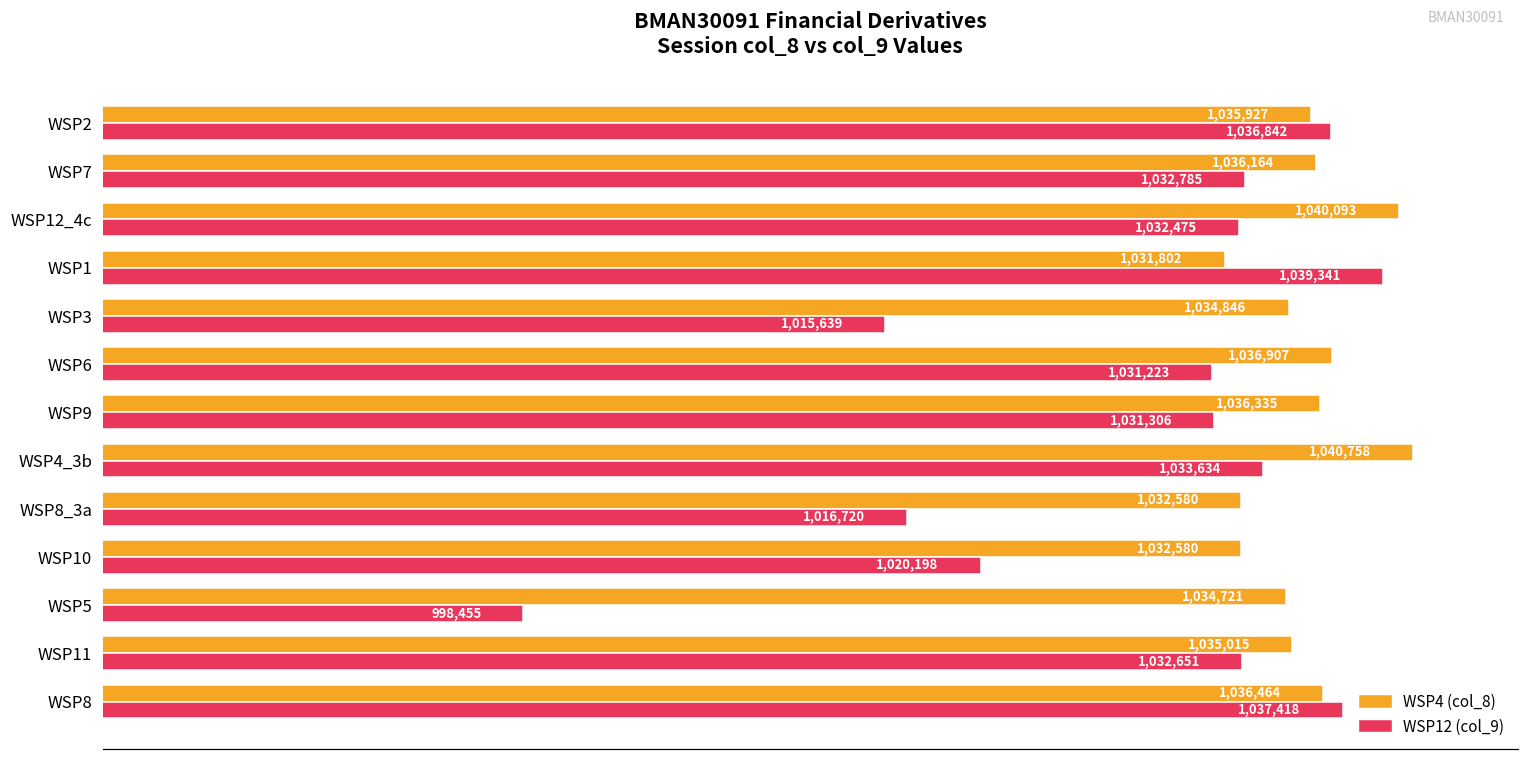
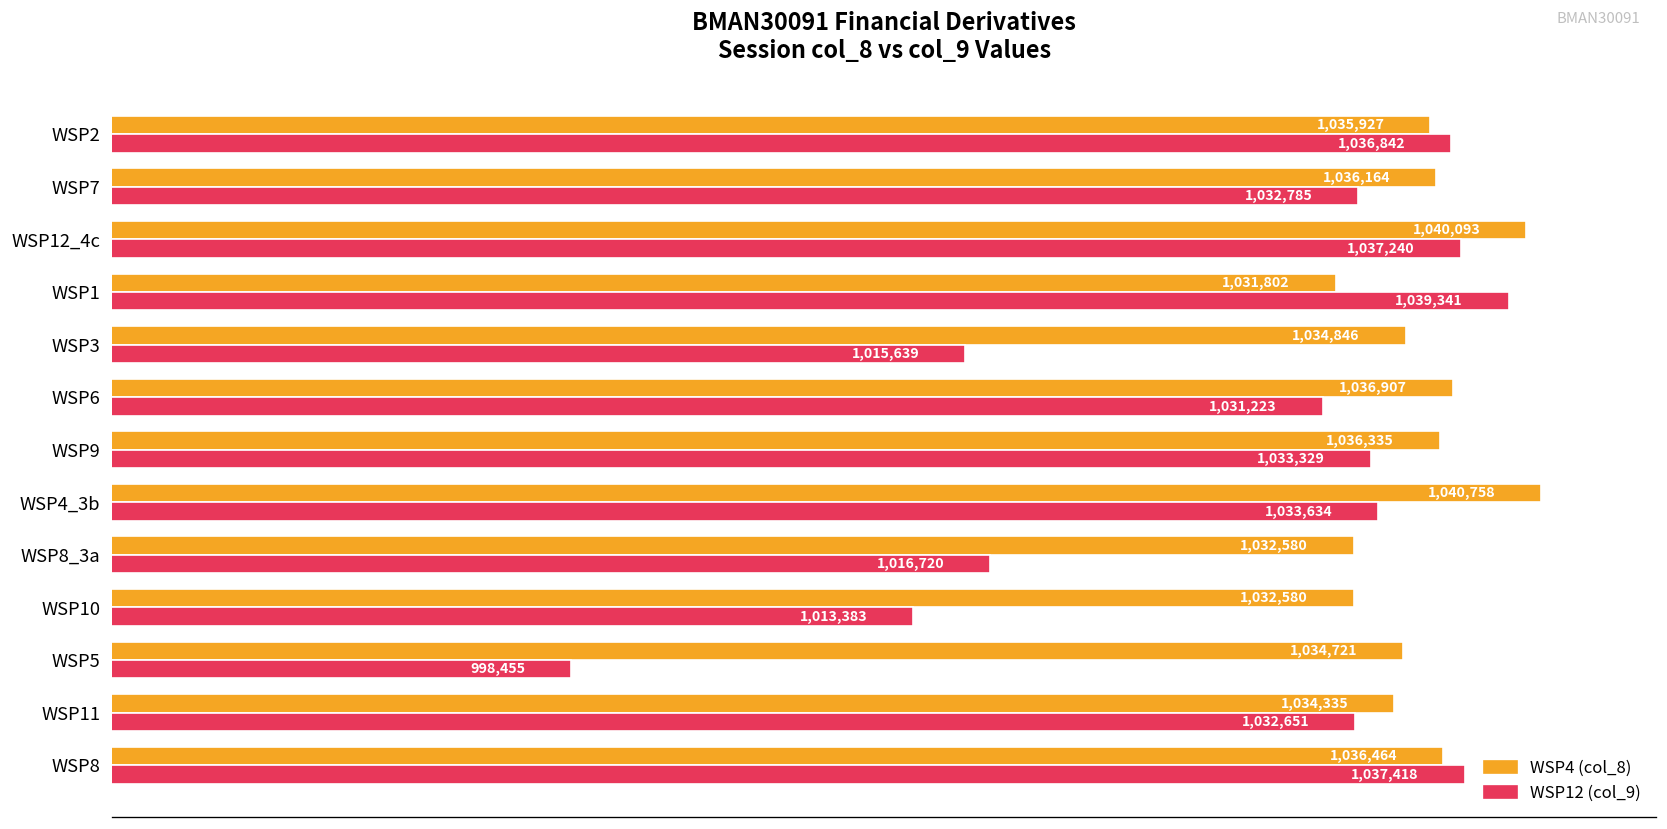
  {
    "WSP4 (col_8)": {
      "WSP2": "1,035,927",
      "WSP7": "1,036,164",
      "WSP12_4c": "1,040,093",
      "WSP1": "1,031,802",
      "WSP3": "1,034,846",
      "WSP6": "1,036,907",
      "WSP9": "1,036,335",
      "WSP4_3b": "1,040,758",
      "WSP8_3a": "1,032,580",
      "WSP10": "1,032,580",
      "WSP5": "1,034,721",
-     "WSP11": "1,035,015",
+     "WSP11": "1,034,335",
      "WSP8": "1,036,464"
    },
    "WSP12 (col_9)": {
      "WSP2": "1,036,842",
      "WSP7": "1,032,785",
-     "WSP12_4c": "1,032,475",
+     "WSP12_4c": "1,037,240",
      "WSP1": "1,039,341",
      "WSP3": "1,015,639",
      "WSP6": "1,031,223",
-     "WSP9": "1,031,306",
+     "WSP9": "1,033,329",
      "WSP4_3b": "1,033,634",
      "WSP8_3a": "1,016,720",
-     "WSP10": "1,020,198",
+     "WSP10": "1,013,383",
      "WSP5": "998,455",
      "WSP11": "1,032,651",
      "WSP8": "1,037,418"
    }
  }
